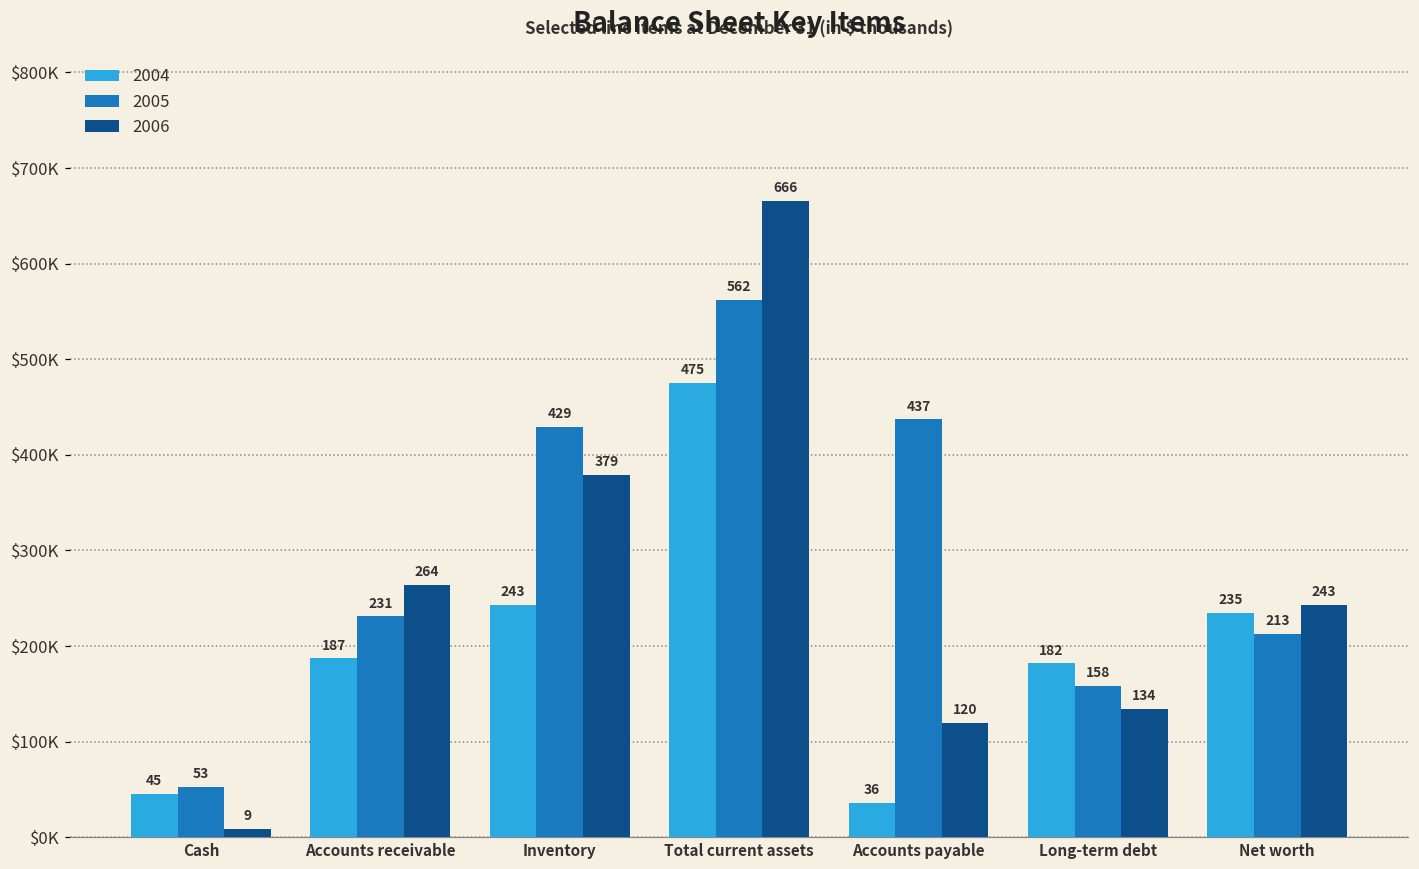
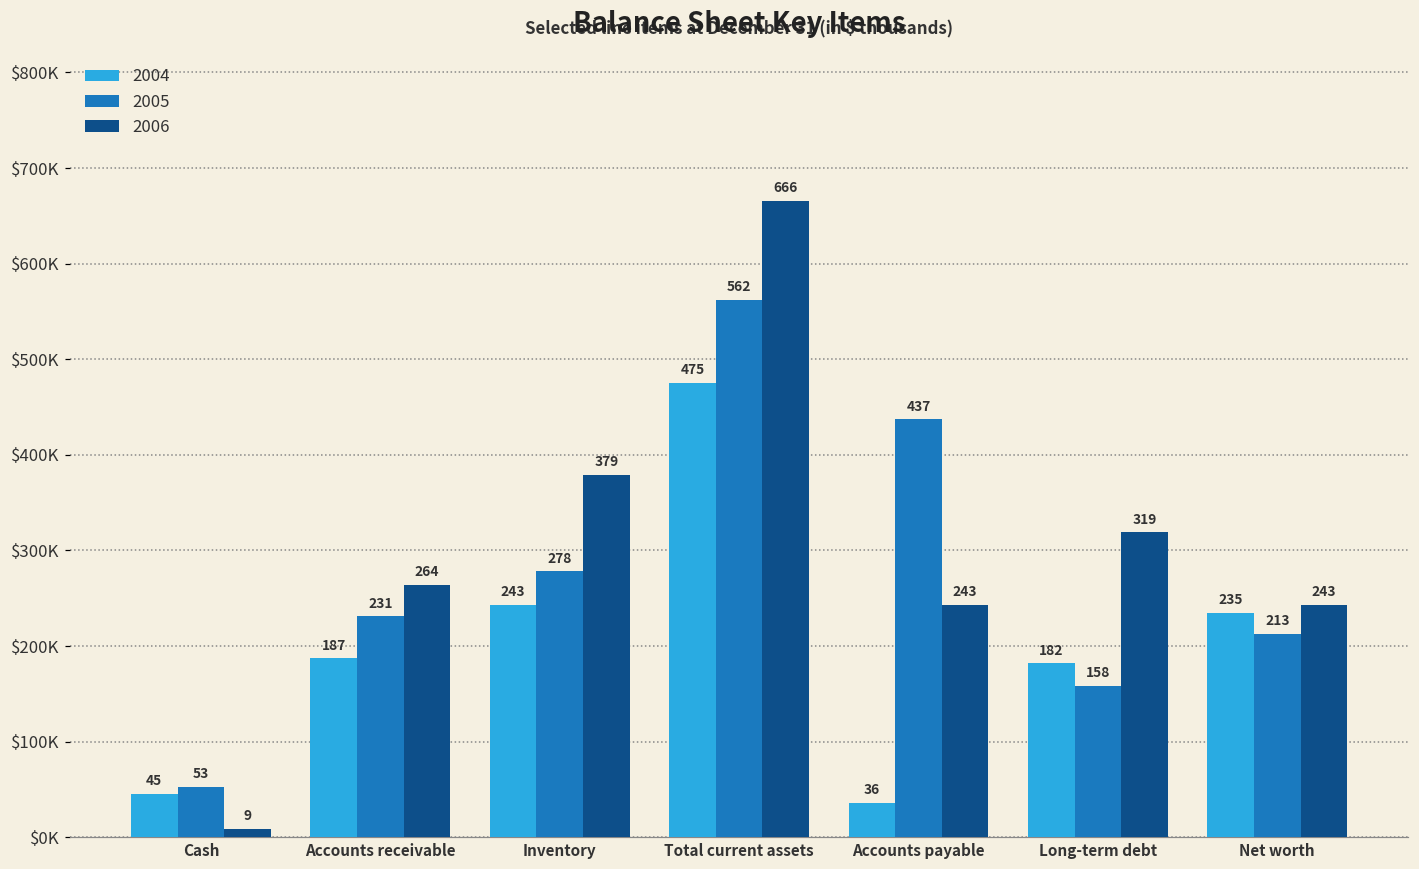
  {
    "2004": {
      "Cash": 45,
      "Accounts receivable": 187,
      "Inventory": 243,
      "Total current assets": 475,
      "Accounts payable": 36,
      "Long-term debt": 182,
      "Net worth": 235
    },
    "2005": {
      "Cash": 53,
      "Accounts receivable": 231,
-     "Inventory": 429,
+     "Inventory": 278,
      "Total current assets": 562,
      "Accounts payable": 437,
      "Long-term debt": 158,
      "Net worth": 213
    },
    "2006": {
      "Cash": 9,
      "Accounts receivable": 264,
      "Inventory": 379,
      "Total current assets": 666,
-     "Accounts payable": 120,
-     "Long-term debt": 134,
+     "Accounts payable": 243,
+     "Long-term debt": 319,
      "Net worth": 243
    }
  }
